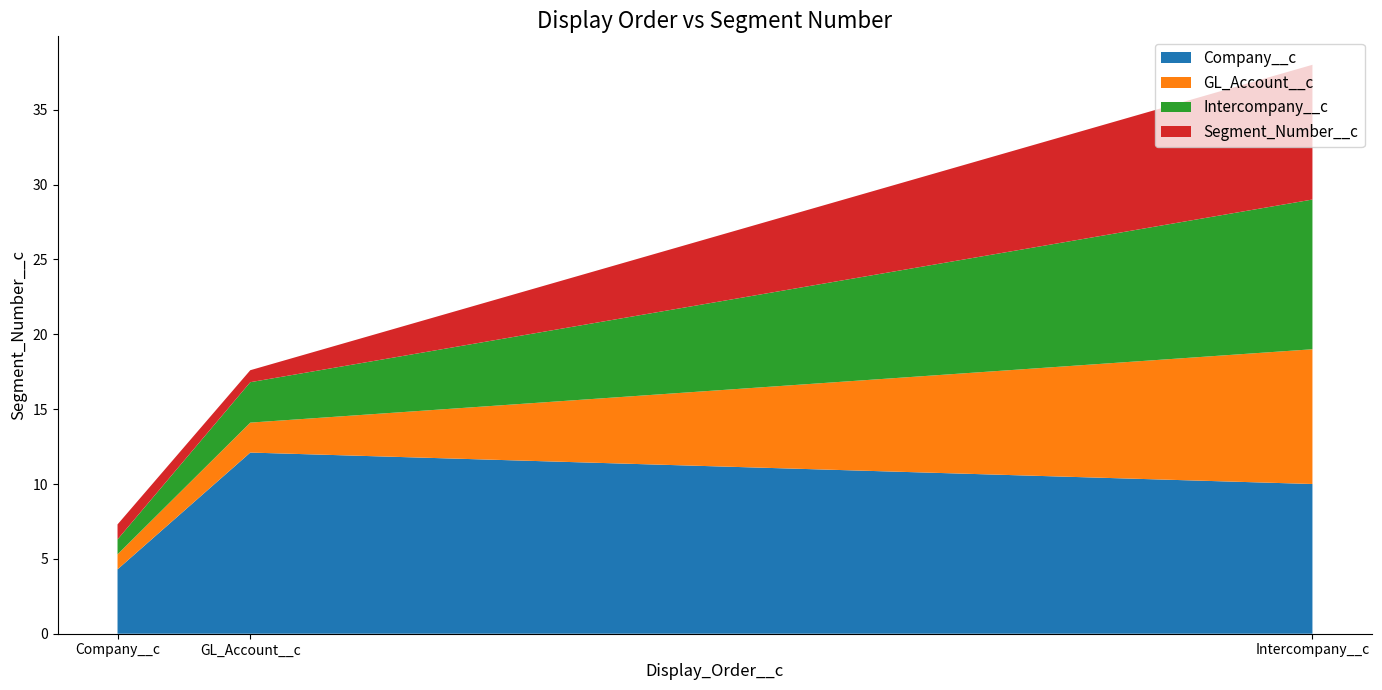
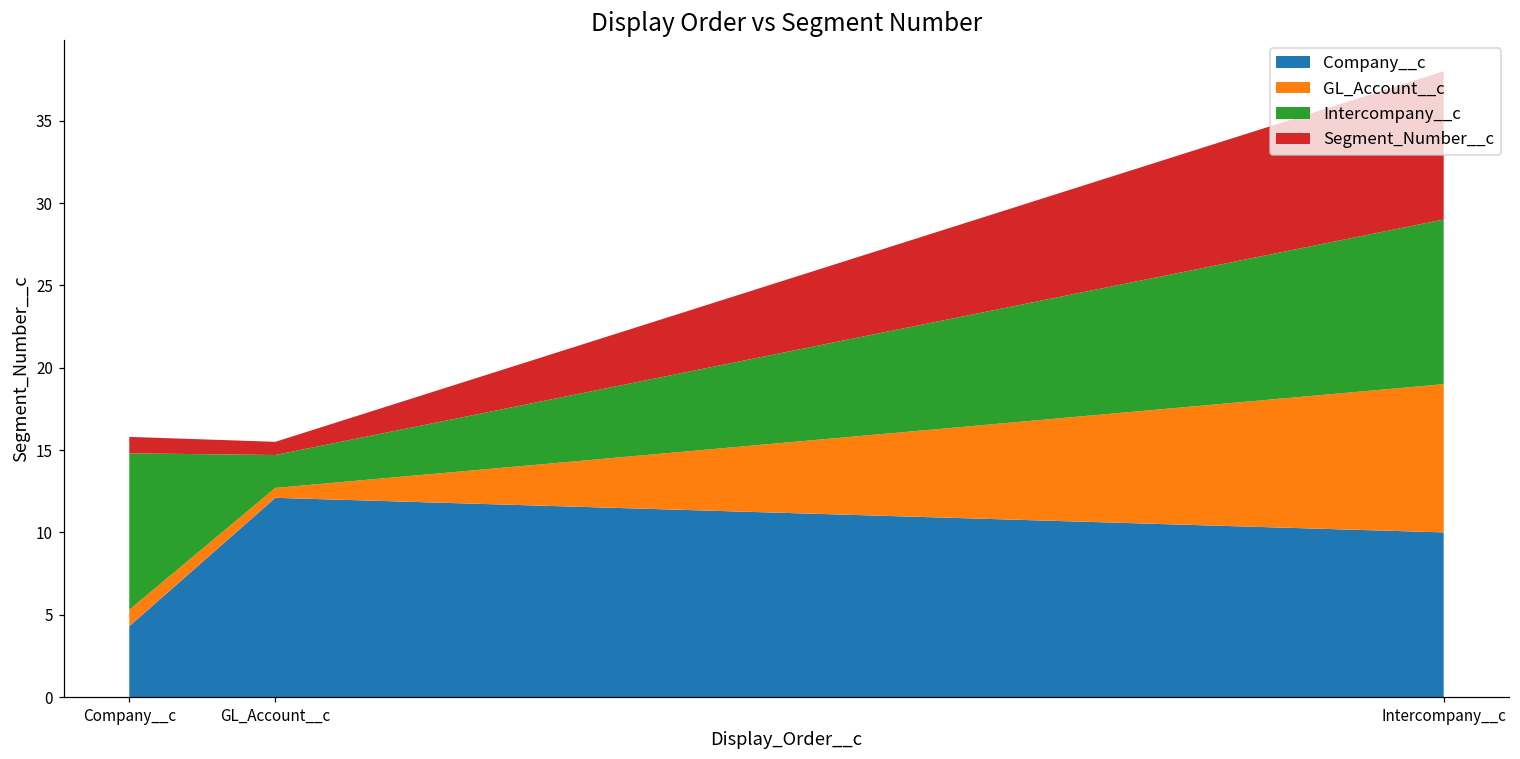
  {
    "GL_Account__c": {
-     "GL_Account__c": 2.0
+     "GL_Account__c": 0.6
    },
    "Intercompany__c": {
-     "Company__c": 1.0,
-     "GL_Account__c": 2.7
+     "Company__c": 9.5,
+     "GL_Account__c": 2.0
    },
    "Segment_Number__c": {
      "Company__c": 1.0,
      "GL_Account__c": 0.8
    }
  }
